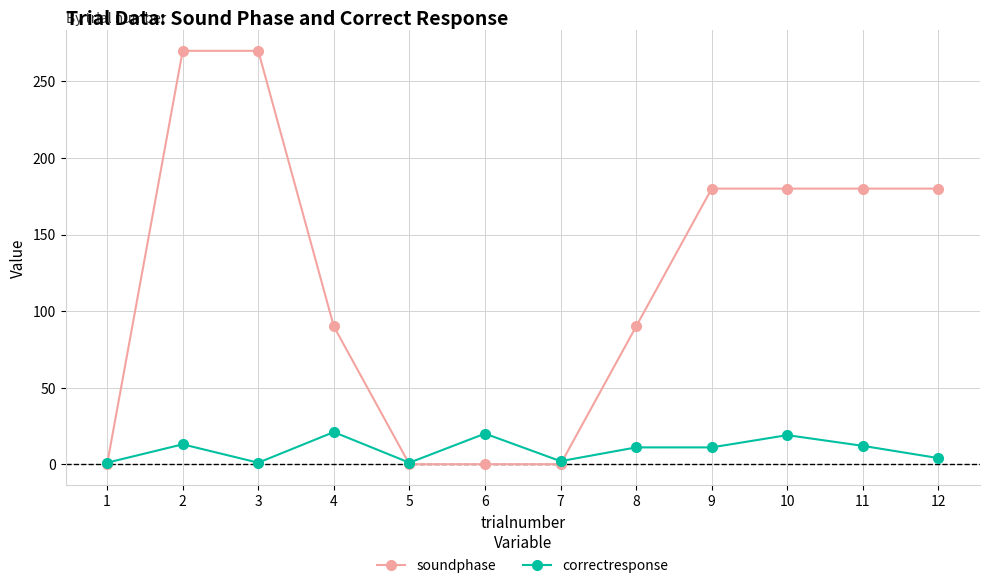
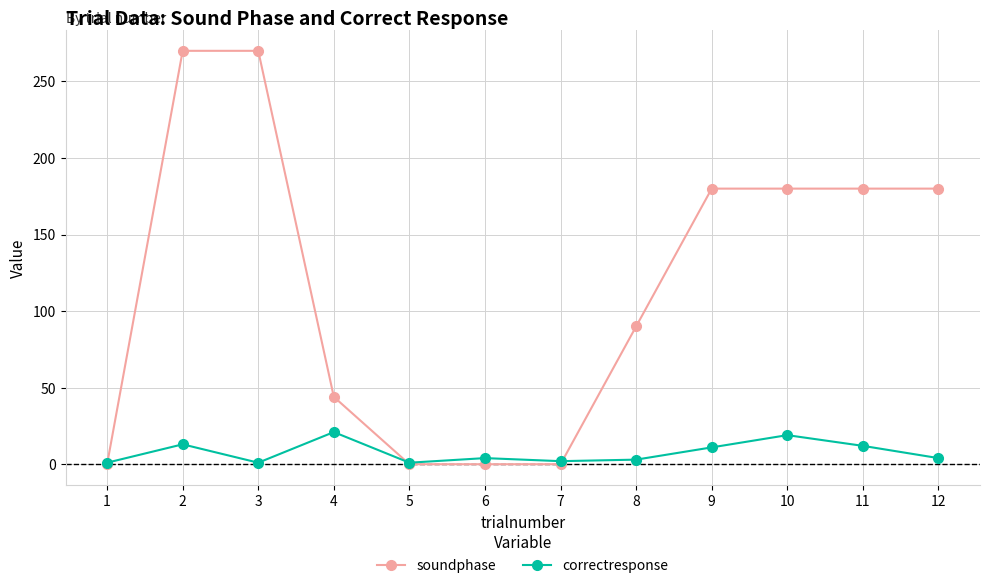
  {
    "soundphase": {
      "2": 270,
      "3": 270,
-     "4": 90,
+     "4": 44,
      "6": 0,
      "7": 0,
      "8": 90,
      "9": 180,
      "10": 180,
      "11": 180,
      "12": 180
    },
    "correctresponse": {
      "2": 13,
      "3": 1,
      "4": 21,
-     "6": 20,
+     "6": 4,
      "7": 2,
-     "8": 11,
+     "8": 3,
      "9": 11,
      "10": 19,
      "11": 12,
      "12": 4
    }
  }
